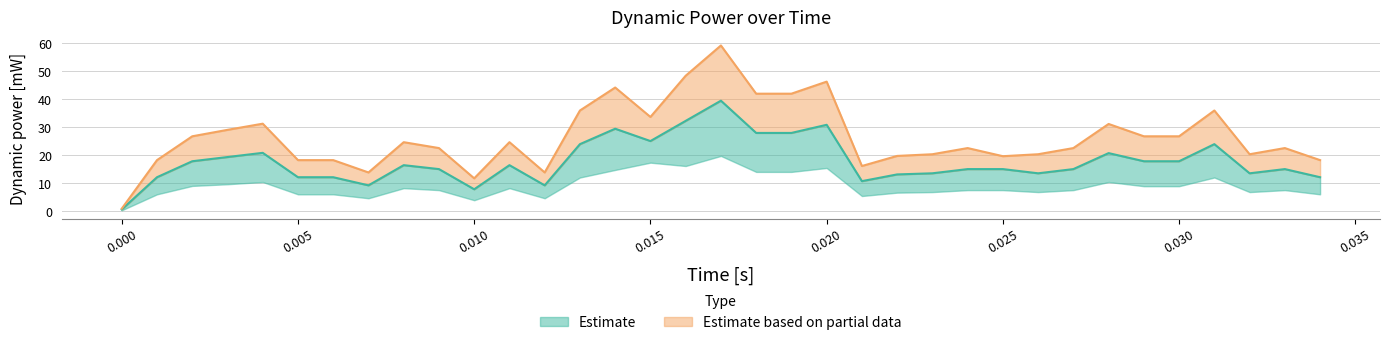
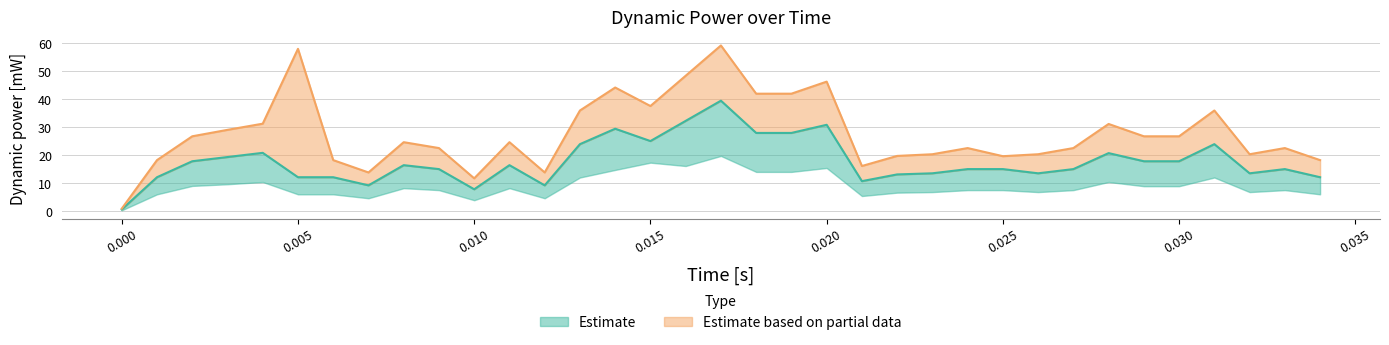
  {
    "Estimate": {
      "0.005": 12,
      "0.010": 8,
      "0.015": 25,
      "0.020": 31,
      "0.025": 15,
      "0.030": 18
    },
    "Estimate based on partial data": {
-     "0.005": 18,
+     "0.005": 58,
      "0.010": 12,
-     "0.015": 34,
+     "0.015": 38,
      "0.020": 46,
      "0.025": 20,
      "0.030": 27
    }
  }
